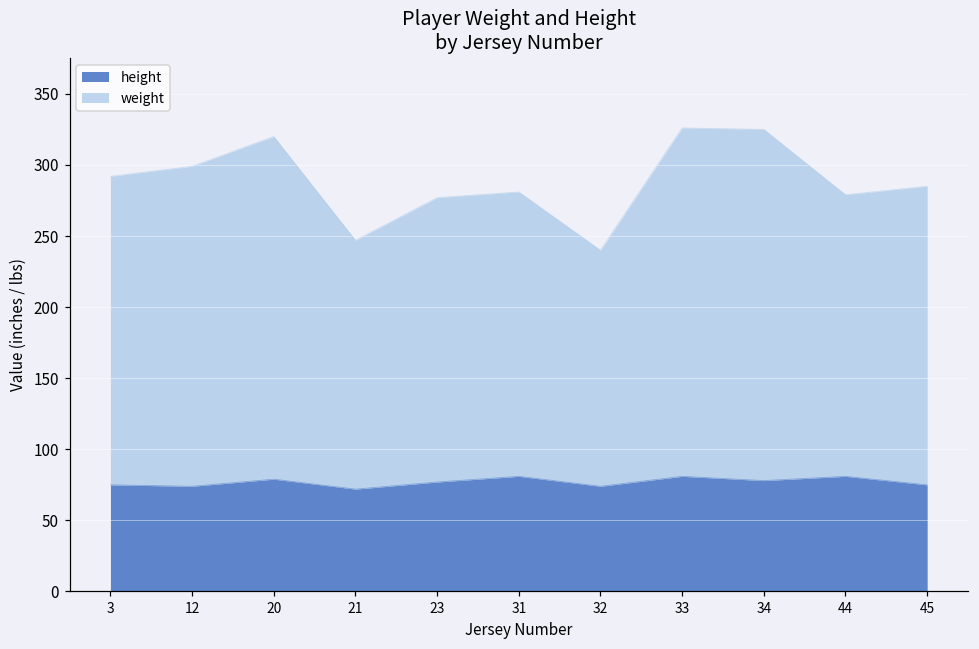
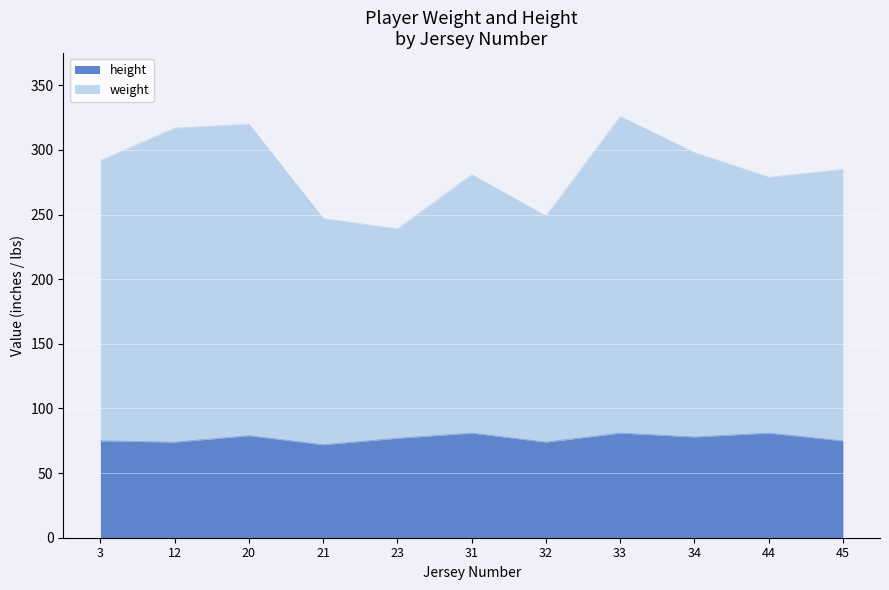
  {
    "height": {
      "3": 75,
      "12": 74,
      "20": 79,
      "21": 72,
      "23": 77,
      "31": 81,
      "32": 74,
      "33": 81,
      "34": 78,
      "44": 81,
      "45": 75
    },
    "weight": {
      "3": 217,
-     "12": 225,
+     "12": 243,
      "20": 241,
      "21": 175,
-     "23": 200,
+     "23": 162,
      "31": 200,
-     "32": 166,
+     "32": 175,
      "33": 245,
-     "34": 247,
+     "34": 220,
      "44": 198,
      "45": 210
    }
  }
